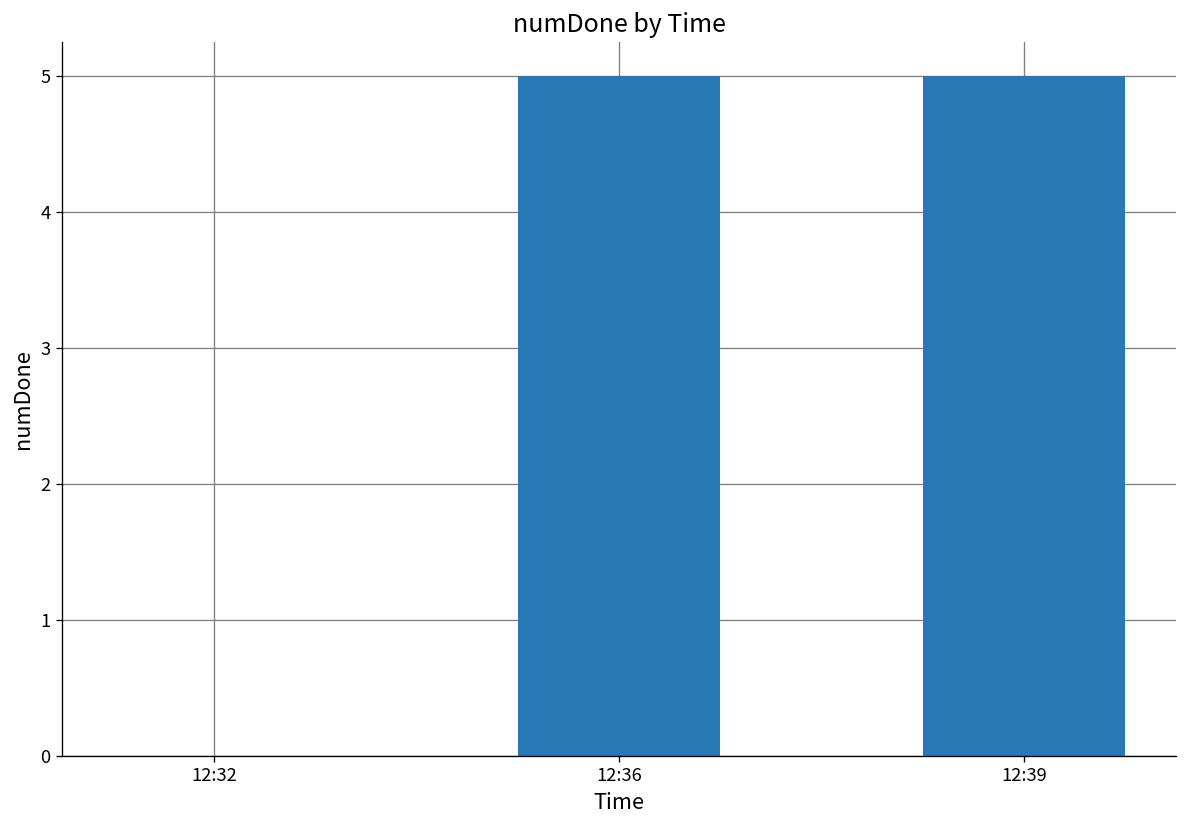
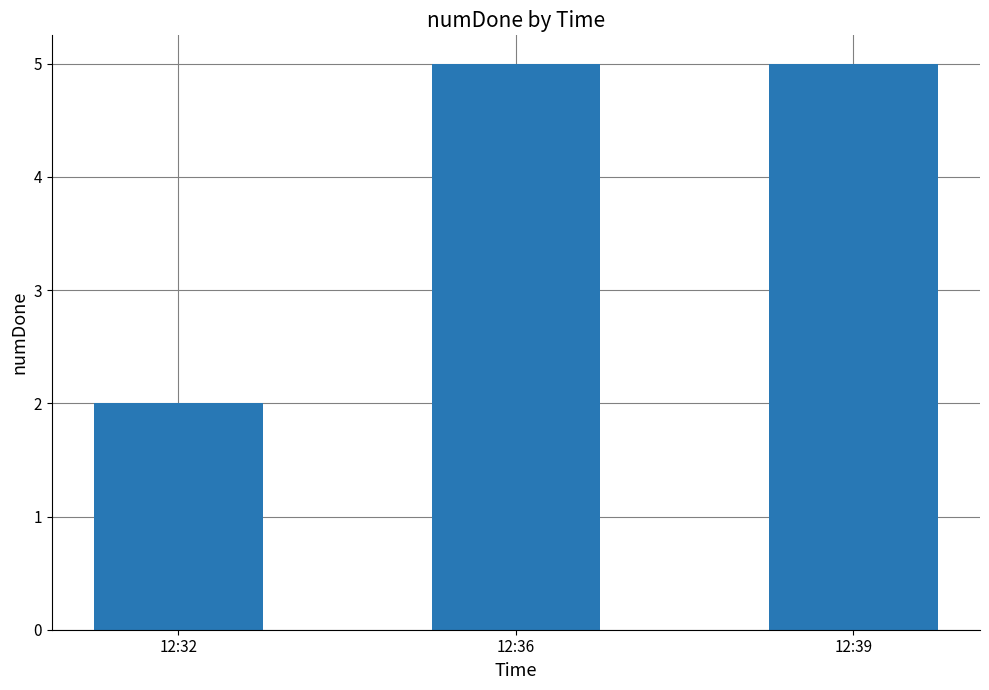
  {
-   "12:32": 0,
+   "12:32": 2,
    "12:36": 5,
    "12:39": 5
  }
